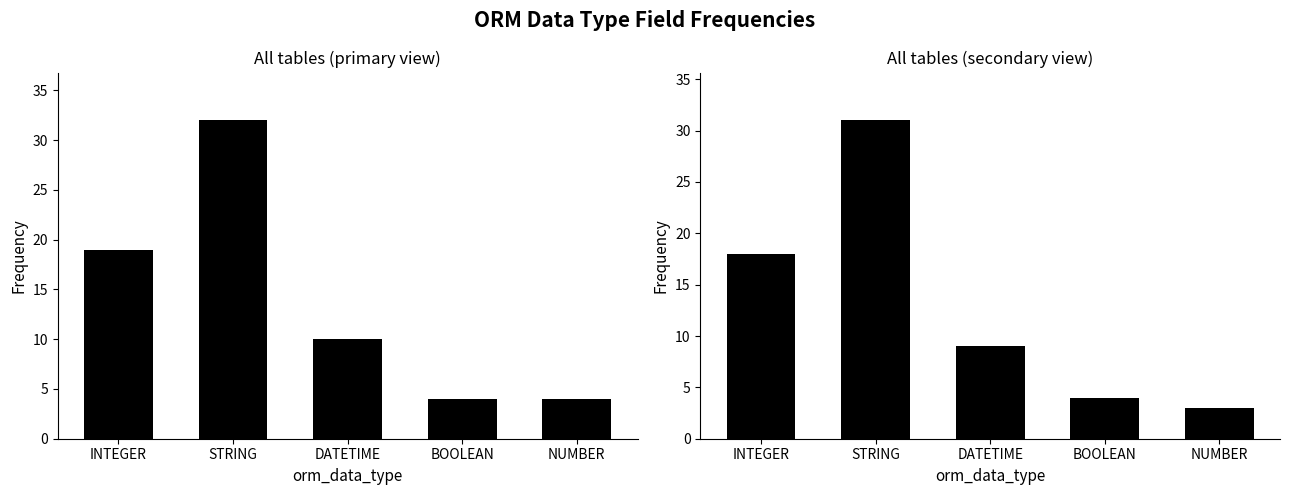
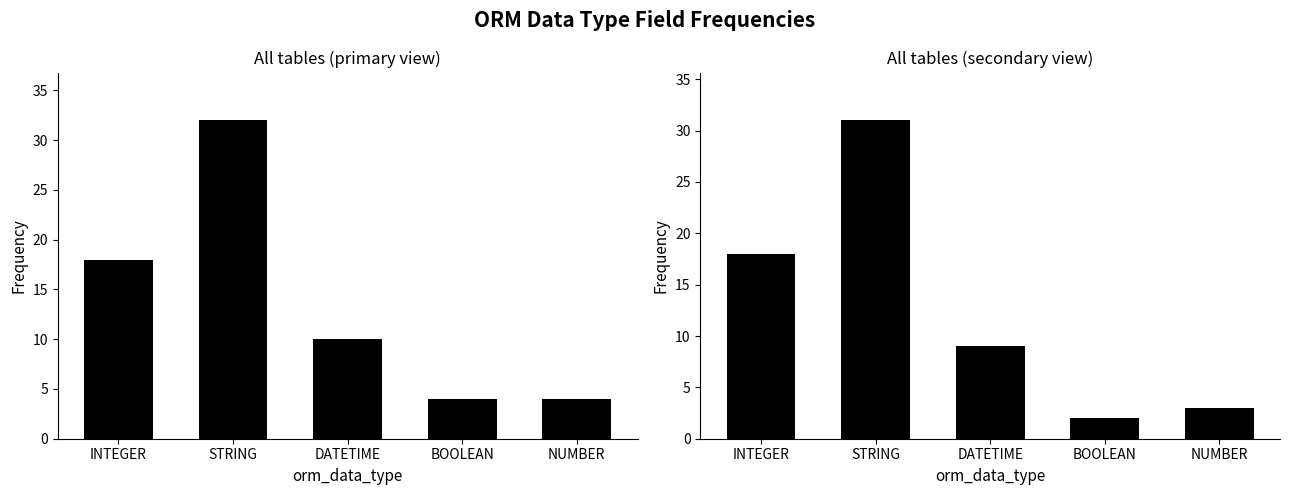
  {
    "All tables (primary view)": {
-     "INTEGER": 19,
+     "INTEGER": 18,
      "STRING": 32,
      "DATETIME": 10,
      "BOOLEAN": 4,
      "NUMBER": 4
    },
    "All tables (secondary view)": {
      "INTEGER": 18,
      "STRING": 31,
      "DATETIME": 9,
-     "BOOLEAN": 4,
+     "BOOLEAN": 2,
      "NUMBER": 3
    }
  }
